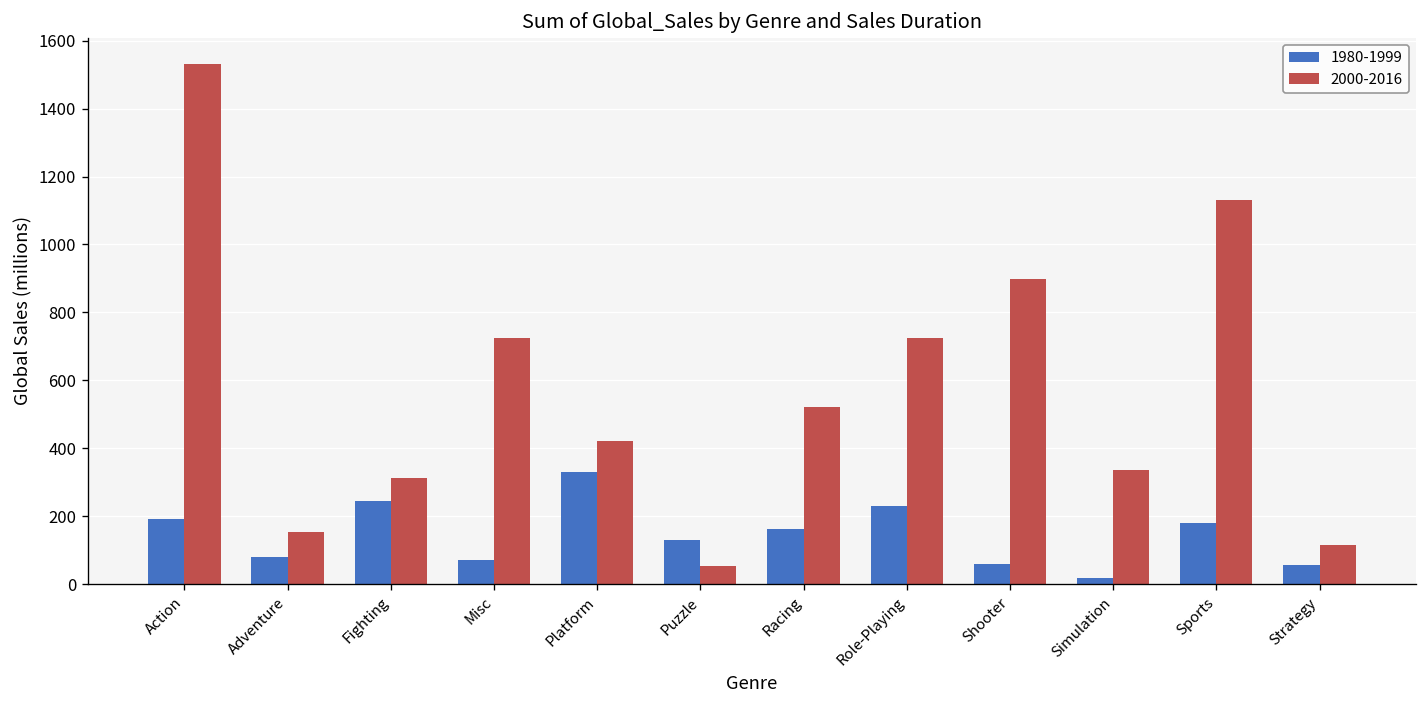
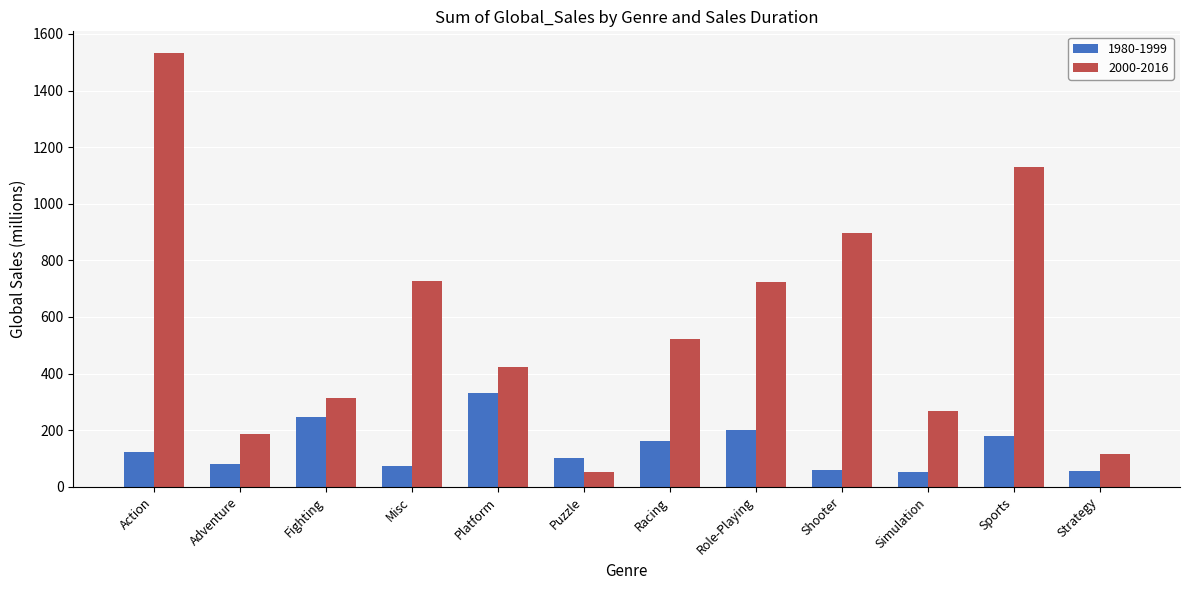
  {
    "1980-1999": {
-     "Action": 190,
+     "Action": 120,
      "Adventure": 80,
      "Fighting": 250,
      "Misc": 70,
      "Platform": 330,
-     "Puzzle": 130,
+     "Puzzle": 100,
      "Racing": 160,
-     "Role-Playing": 230,
+     "Role-Playing": 200,
      "Shooter": 60,
-     "Simulation": 20,
+     "Simulation": 50,
      "Sports": 180,
      "Strategy": 60
    },
    "2000-2016": {
      "Action": 1530,
-     "Adventure": 150,
+     "Adventure": 190,
      "Fighting": 310,
      "Misc": 730,
      "Platform": 420,
      "Puzzle": 50,
      "Racing": 520,
      "Role-Playing": 720,
      "Shooter": 900,
-     "Simulation": 340,
+     "Simulation": 270,
      "Sports": 1130,
      "Strategy": 120
    }
  }
